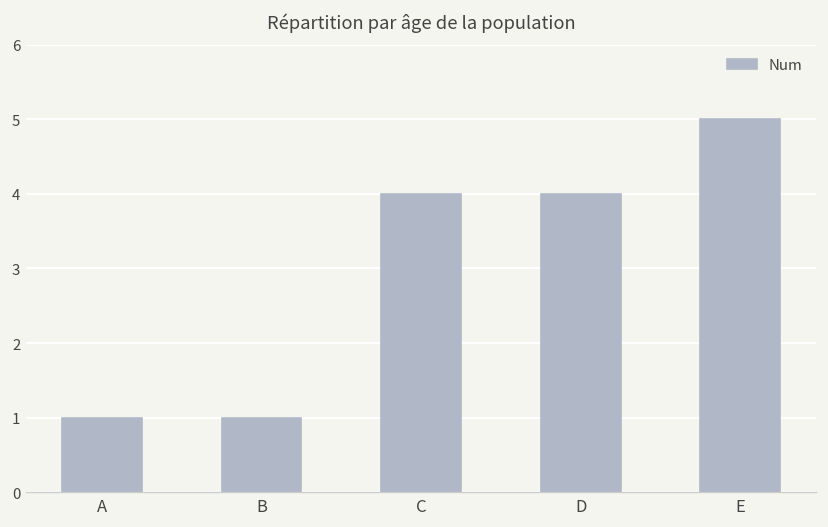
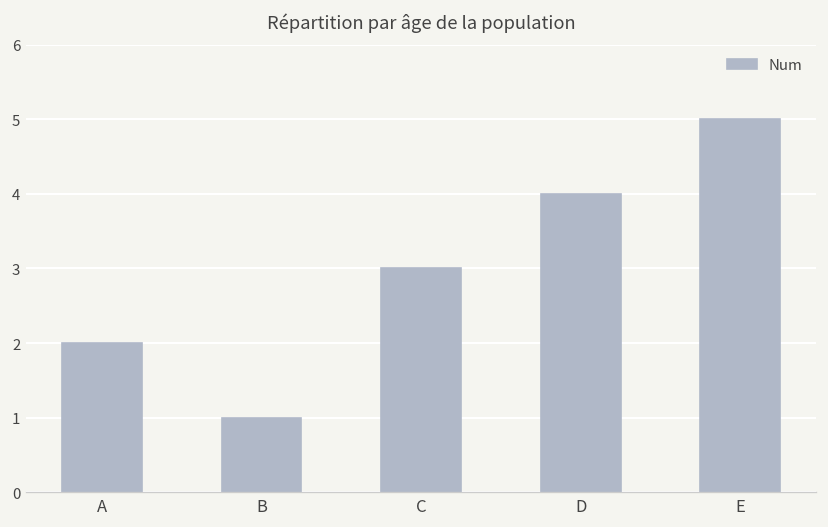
  {
-   "A": 1,
+   "A": 2,
    "B": 1,
-   "C": 4,
+   "C": 3,
    "D": 4,
    "E": 5
  }
